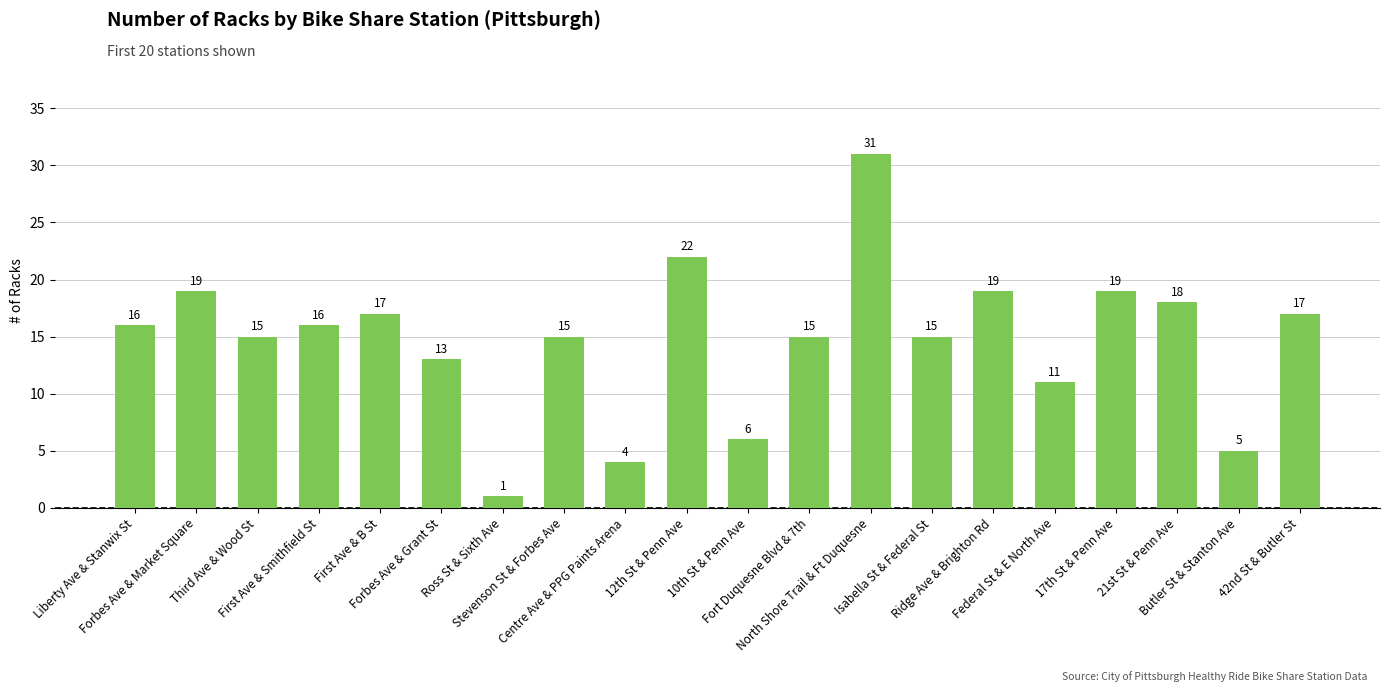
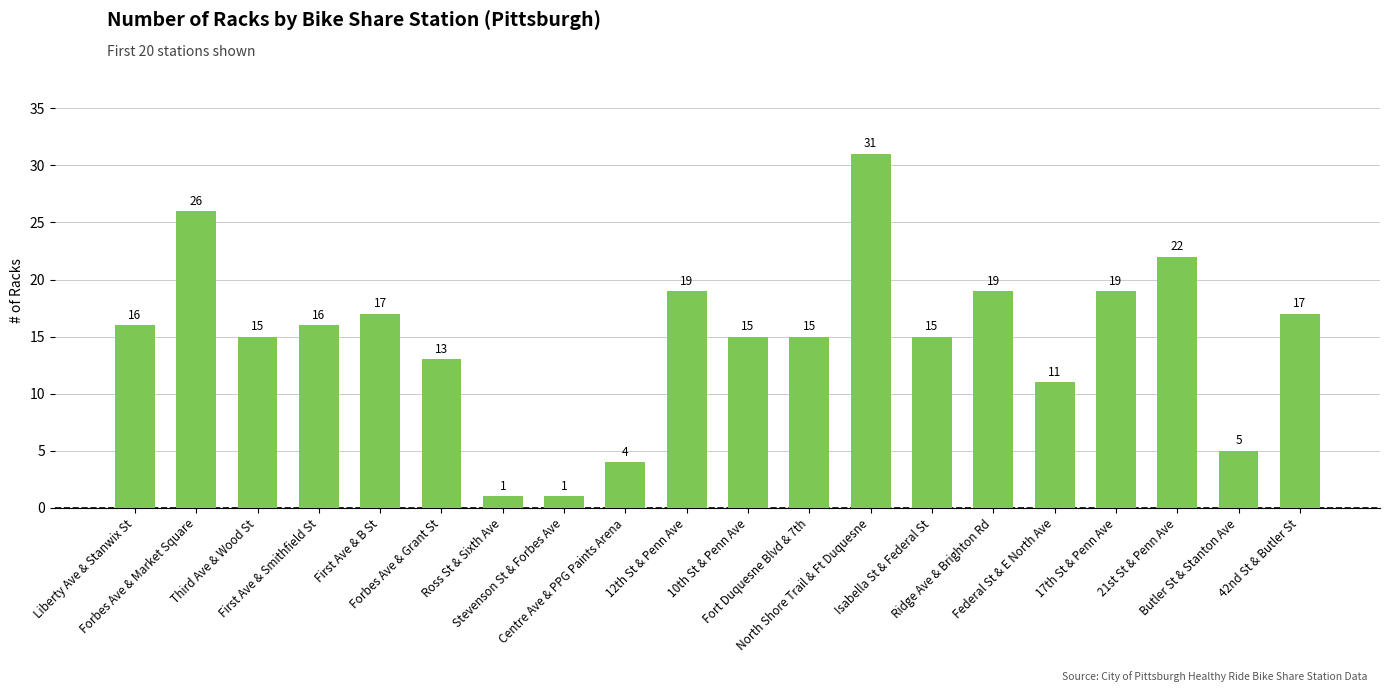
  {
    "Liberty Ave & Stanwix St": 16,
-   "Forbes Ave & Market Square": 19,
+   "Forbes Ave & Market Square": 26,
    "Third Ave & Wood St": 15,
    "First Ave & Smithfield St": 16,
    "First Ave & B St": 17,
    "Forbes Ave & Grant St": 13,
    "Ross St & Sixth Ave": 1,
-   "Stevenson St & Forbes Ave": 15,
+   "Stevenson St & Forbes Ave": 1,
    "Centre Ave & PPG Paints Arena": 4,
-   "12th St & Penn Ave": 22,
-   "10th St & Penn Ave": 6,
+   "12th St & Penn Ave": 19,
+   "10th St & Penn Ave": 15,
    "Fort Duquesne Blvd & 7th": 15,
    "North Shore Trail & Ft Duquesne": 31,
    "Isabella St & Federal St": 15,
    "Ridge Ave & Brighton Rd": 19,
    "Federal St & E North Ave": 11,
    "17th St & Penn Ave": 19,
-   "21st St & Penn Ave": 18,
+   "21st St & Penn Ave": 22,
    "Butler St & Stanton Ave": 5,
    "42nd St & Butler St": 17
  }
